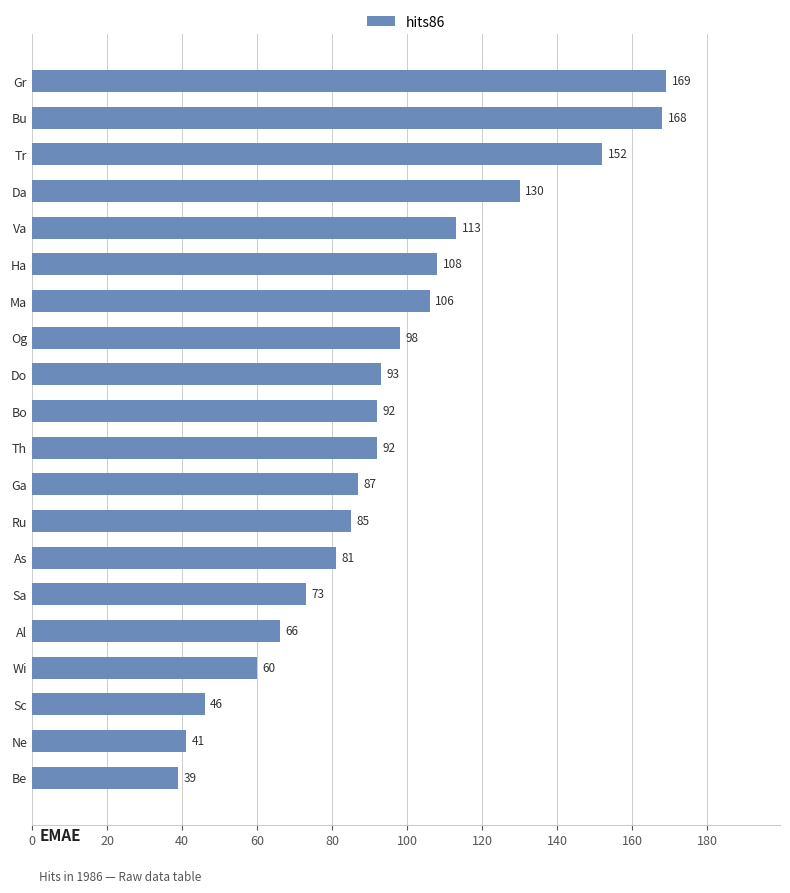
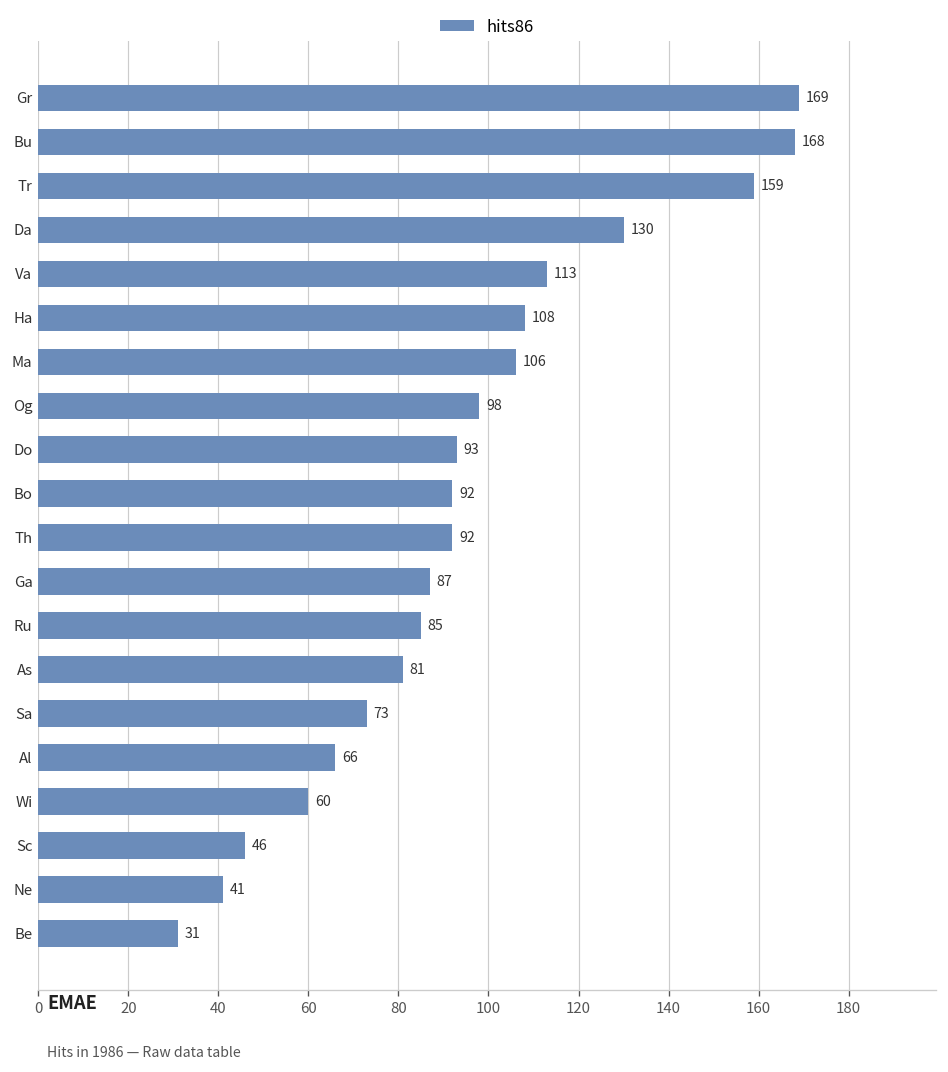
  {
    "Gr": 169,
    "Bu": 168,
-   "Tr": 152,
+   "Tr": 159,
    "Da": 130,
    "Va": 113,
    "Ha": 108,
    "Ma": 106,
    "Og": 98,
    "Do": 93,
    "Bo": 92,
    "Th": 92,
    "Ga": 87,
    "Ru": 85,
    "As": 81,
    "Sa": 73,
    "Al": 66,
    "Wi": 60,
    "Sc": 46,
    "Ne": 41,
-   "Be": 39
+   "Be": 31
  }
